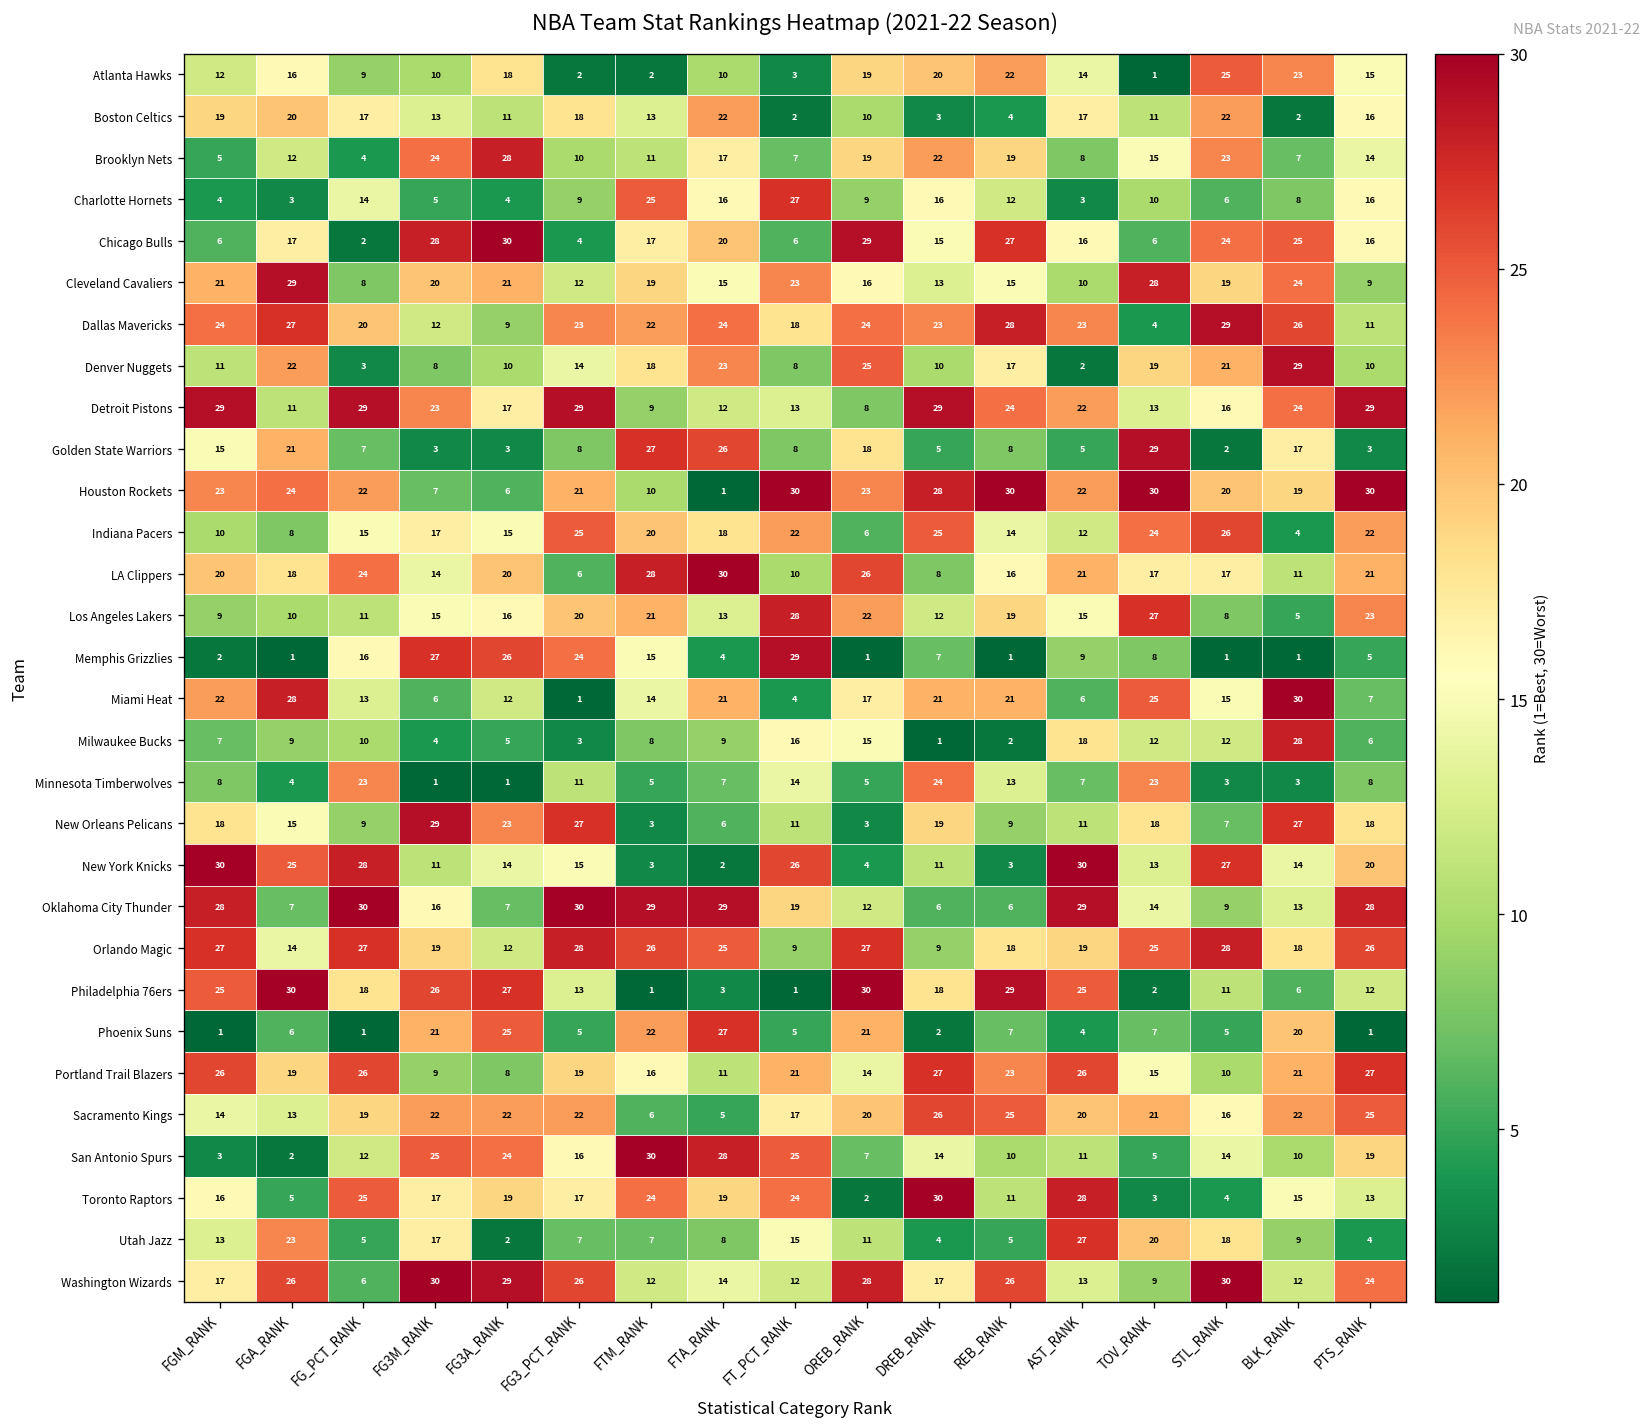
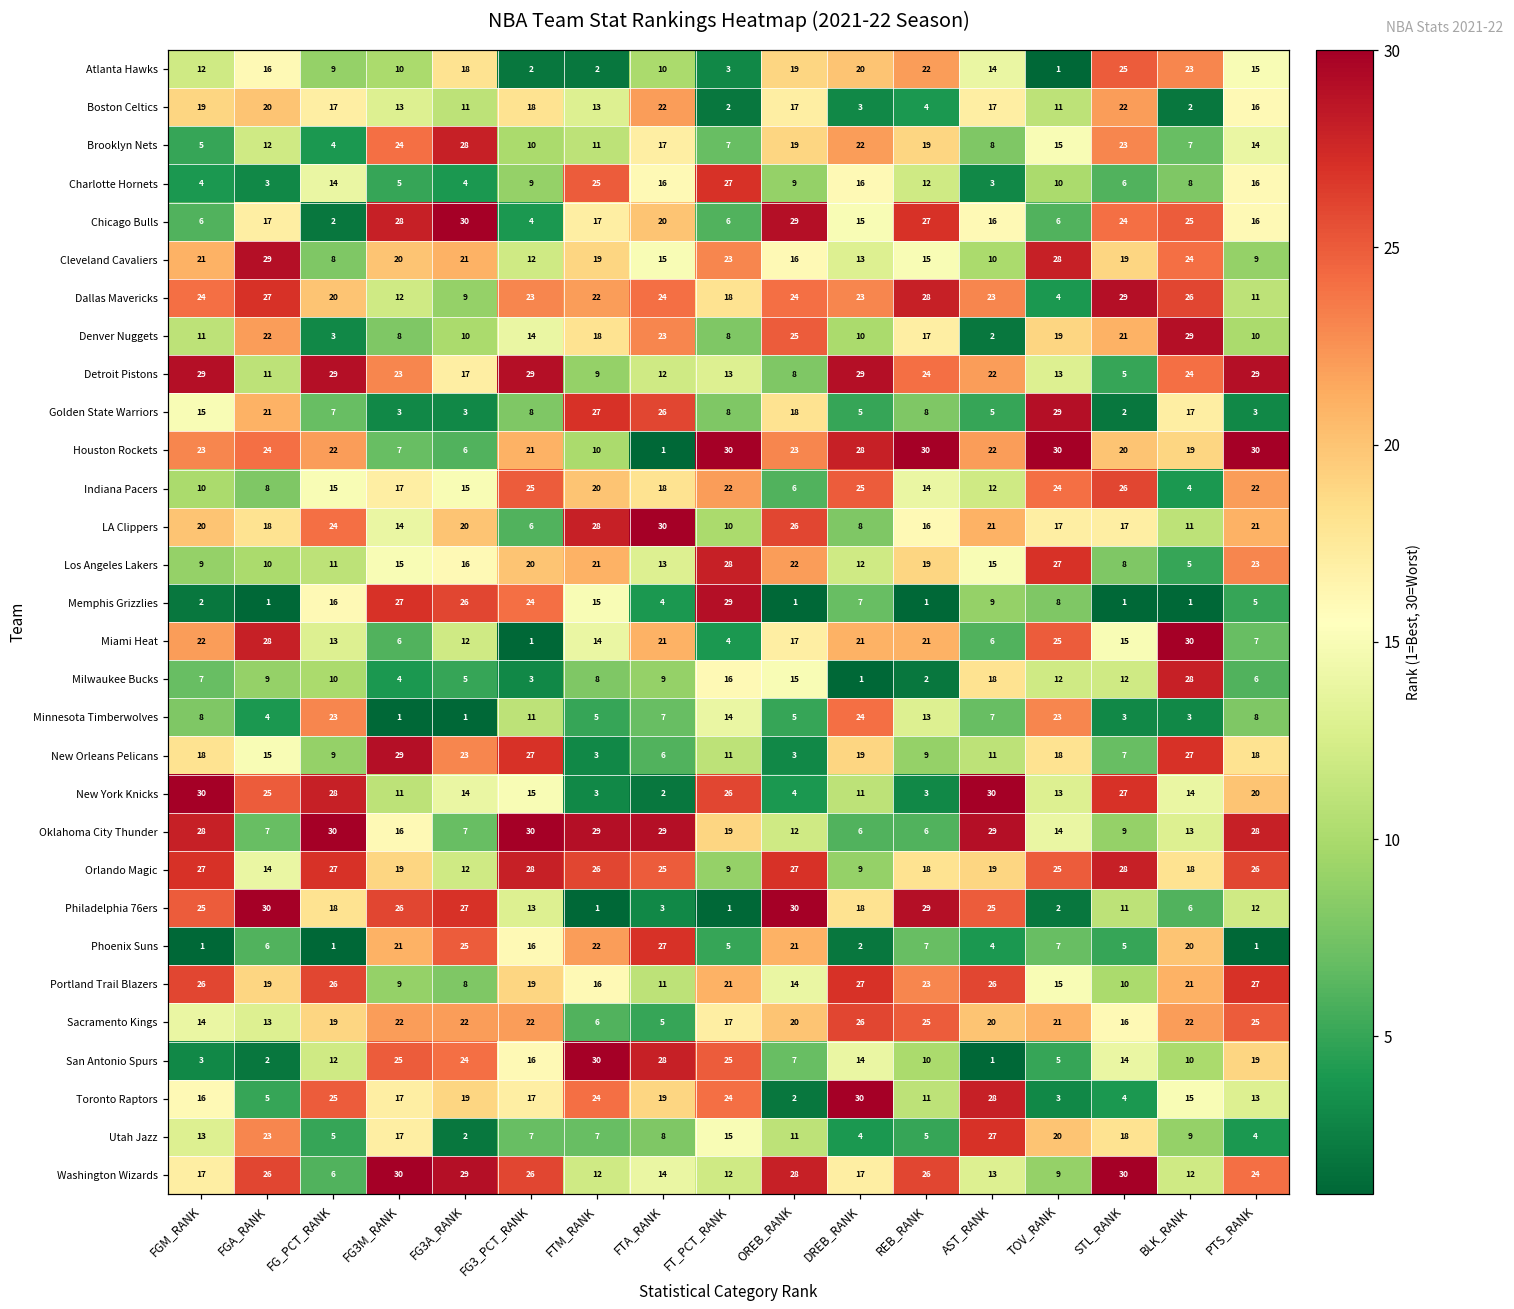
  {
    "Boston Celtics": {
      "FGM_RANK": 19,
      "FGA_RANK": 20,
      "FG_PCT_RANK": 17,
      "FG3M_RANK": 13,
      "FG3A_RANK": 11,
      "FG3_PCT_RANK": 18,
      "FTM_RANK": 13,
      "FTA_RANK": 22,
      "FT_PCT_RANK": 2,
-     "OREB_RANK": 10,
+     "OREB_RANK": 17,
      "DREB_RANK": 3,
      "REB_RANK": 4,
      "AST_RANK": 17,
      "TOV_RANK": 11,
      "STL_RANK": 22,
      "BLK_RANK": 2,
      "PTS_RANK": 16
    },
    "Detroit Pistons": {
      "FGM_RANK": 29,
      "FGA_RANK": 11,
      "FG_PCT_RANK": 29,
      "FG3M_RANK": 23,
      "FG3A_RANK": 17,
      "FG3_PCT_RANK": 29,
      "FTM_RANK": 9,
      "FTA_RANK": 12,
      "FT_PCT_RANK": 13,
      "OREB_RANK": 8,
      "DREB_RANK": 29,
      "REB_RANK": 24,
      "AST_RANK": 22,
      "TOV_RANK": 13,
-     "STL_RANK": 16,
+     "STL_RANK": 5,
      "BLK_RANK": 24,
      "PTS_RANK": 29
    },
    "Phoenix Suns": {
      "FGM_RANK": 1,
      "FGA_RANK": 6,
      "FG_PCT_RANK": 1,
      "FG3M_RANK": 21,
      "FG3A_RANK": 25,
-     "FG3_PCT_RANK": 5,
+     "FG3_PCT_RANK": 16,
      "FTM_RANK": 22,
      "FTA_RANK": 27,
      "FT_PCT_RANK": 5,
      "OREB_RANK": 21,
      "DREB_RANK": 2,
      "REB_RANK": 7,
      "AST_RANK": 4,
      "TOV_RANK": 7,
      "STL_RANK": 5,
      "BLK_RANK": 20,
      "PTS_RANK": 1
    },
    "San Antonio Spurs": {
      "FGM_RANK": 3,
      "FGA_RANK": 2,
      "FG_PCT_RANK": 12,
      "FG3M_RANK": 25,
      "FG3A_RANK": 24,
      "FG3_PCT_RANK": 16,
      "FTM_RANK": 30,
      "FTA_RANK": 28,
      "FT_PCT_RANK": 25,
      "OREB_RANK": 7,
      "DREB_RANK": 14,
      "REB_RANK": 10,
-     "AST_RANK": 11,
+     "AST_RANK": 1,
      "TOV_RANK": 5,
      "STL_RANK": 14,
      "BLK_RANK": 10,
      "PTS_RANK": 19
    }
  }
